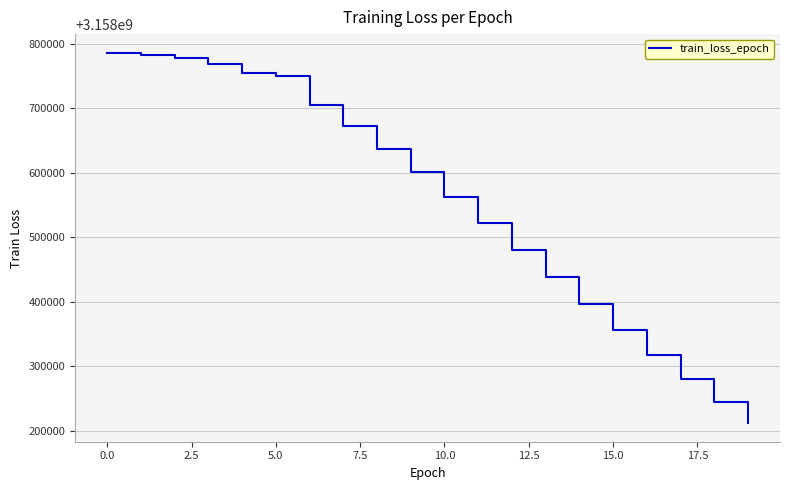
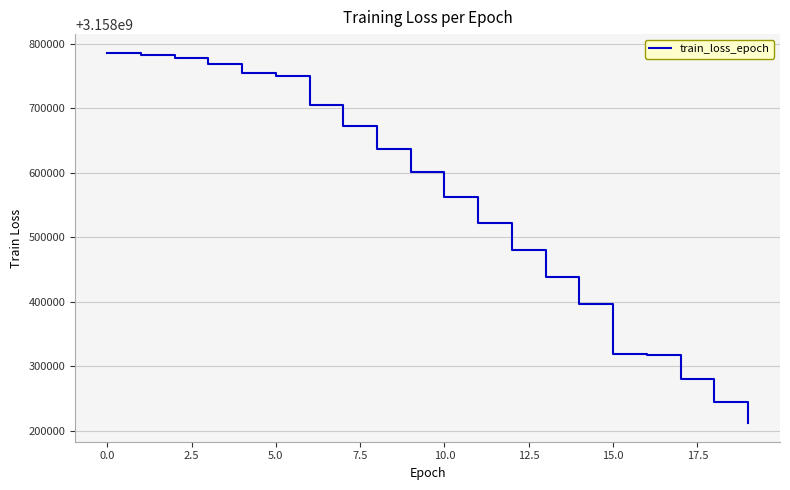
  {
    "0.0": 3158790000,
    "5.0": 3158750000,
    "10.0": 3158560000,
-   "15.0": 3158360000
+   "15.0": 3158320000
  }
